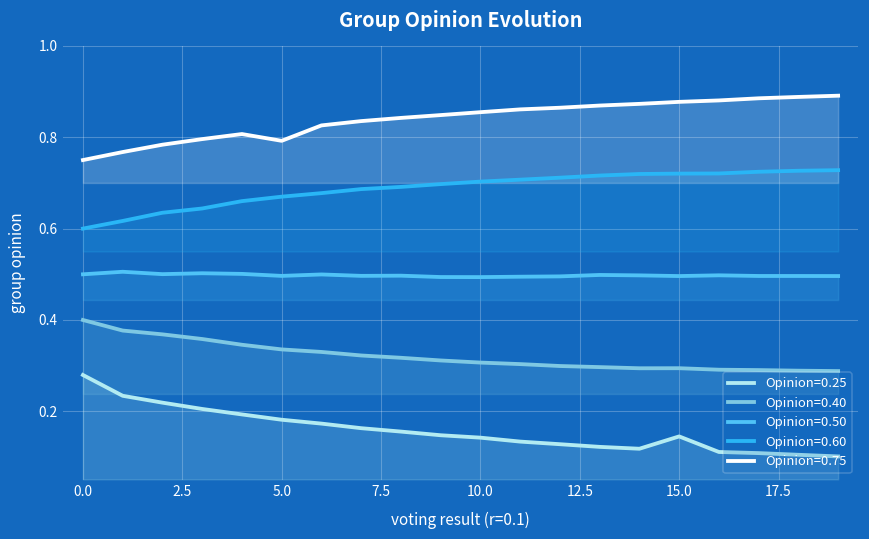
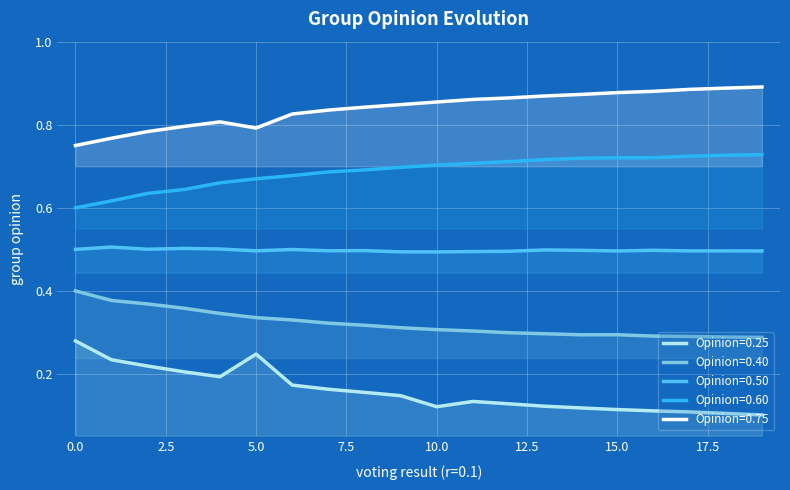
  {
    "Opinion=0.25": {
      "0.0": 0.28,
-     "5.0": 0.18,
-     "10.0": 0.14,
-     "15.0": 0.15
+     "5.0": 0.25,
+     "10.0": 0.12,
+     "15.0": 0.11
    },
    "Opinion=0.75": {
      "0.0": 0.75,
      "5.0": 0.79,
      "10.0": 0.85,
      "15.0": 0.88
    }
  }
